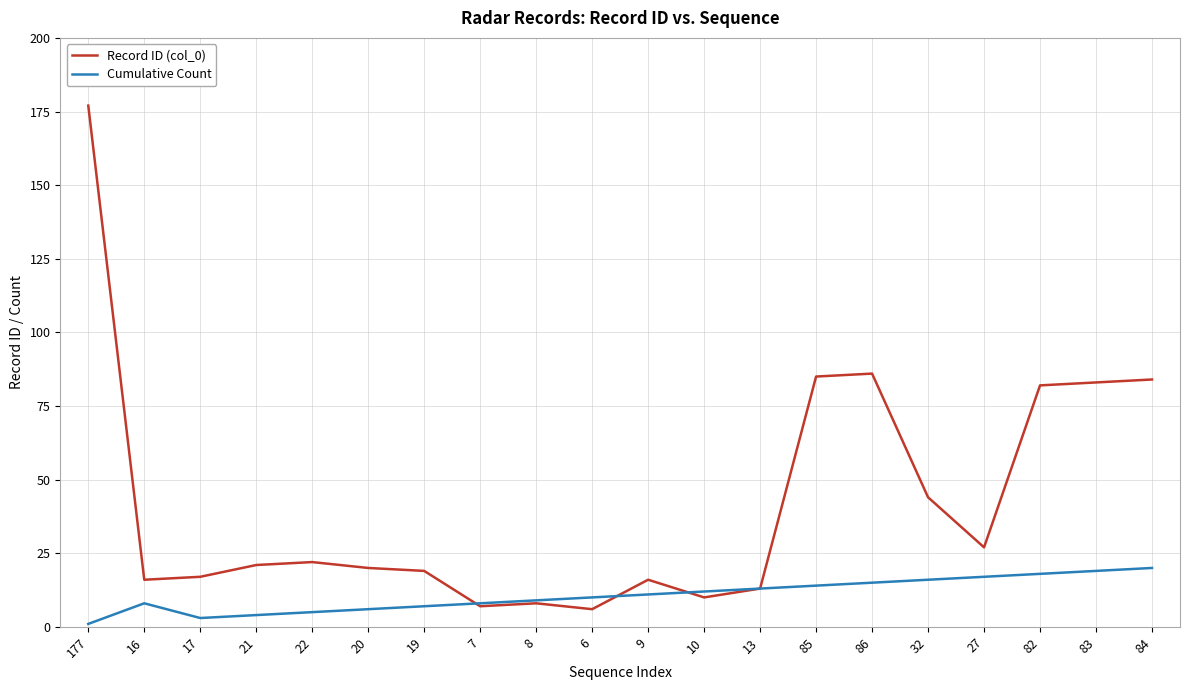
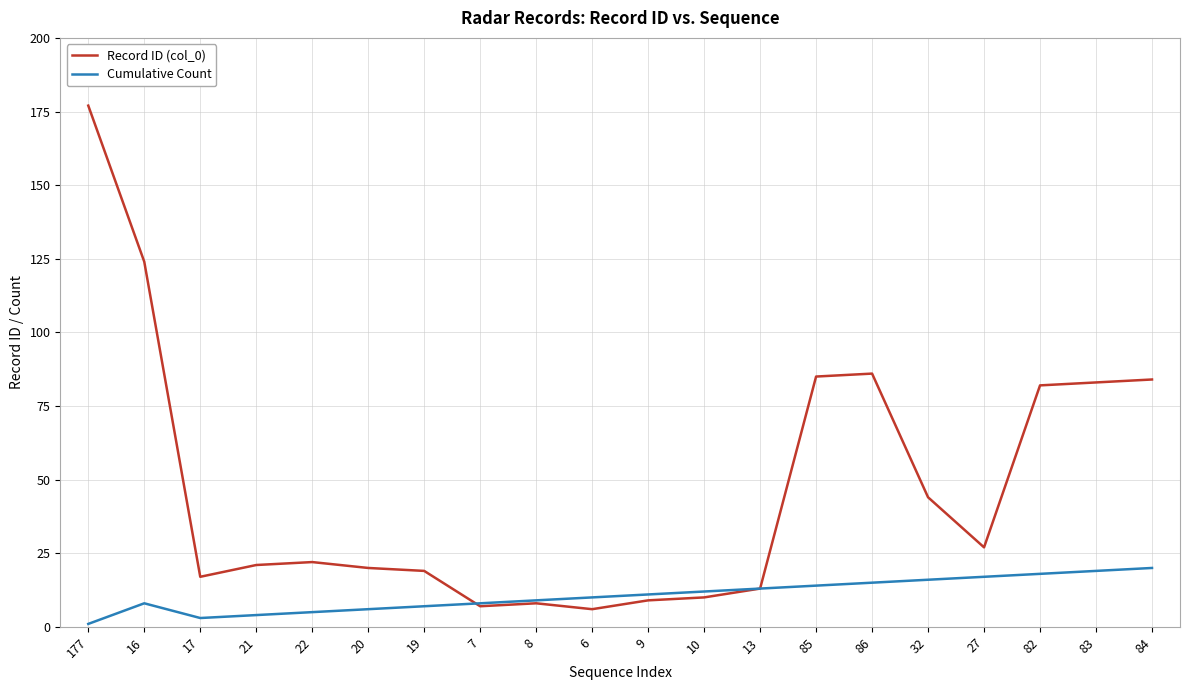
  {
    "Record ID (col_0)": {
      "177": 177,
-     "16": 16,
+     "16": 124,
      "17": 17,
      "21": 21,
      "22": 22,
      "20": 20,
      "19": 19,
      "7": 7,
      "8": 8,
      "6": 6,
-     "9": 16,
+     "9": 9,
      "10": 10,
      "85": 85,
      "86": 86,
      "32": 44,
      "27": 27,
      "82": 82,
      "83": 83,
      "84": 84
    },
    "Cumulative Count": {
      "177": 1,
      "16": 8,
      "17": 3,
      "21": 4,
      "22": 5,
      "20": 6,
      "19": 7,
      "7": 8,
      "8": 9,
      "6": 10,
      "9": 11,
      "10": 12,
      "85": 14,
      "86": 15,
      "32": 16,
      "27": 17,
      "82": 18,
      "83": 19,
      "84": 20
    }
  }
